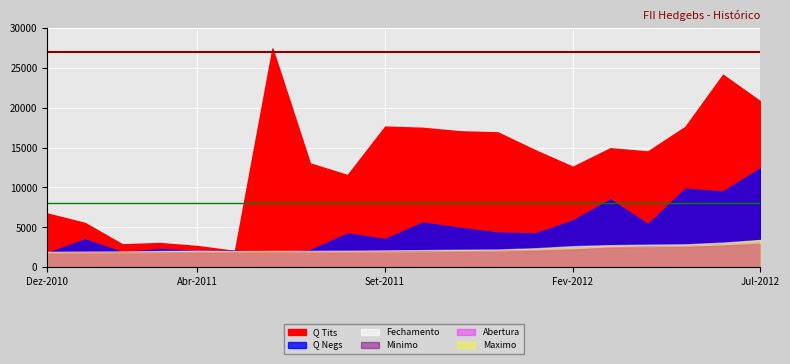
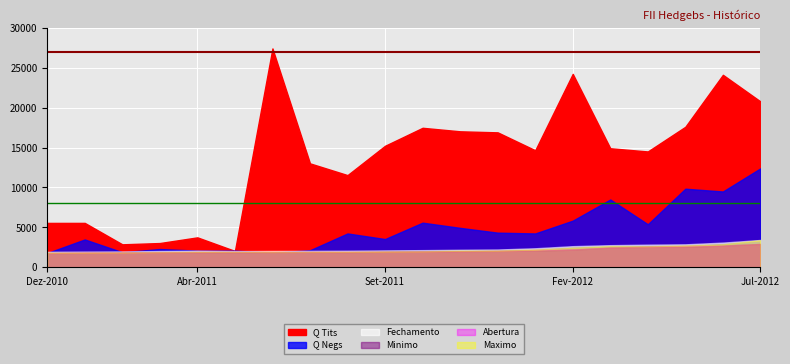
  {
    "Q Tits": {
-     "Dez-2010": 7000,
-     "Abr-2011": 3000,
-     "Set-2011": 18000,
-     "Fev-2012": 13000,
+     "Dez-2010": 6000,
+     "Abr-2011": 4000,
+     "Set-2011": 15000,
+     "Fev-2012": 24000,
      "Jul-2012": 21000
    },
    "Q Negs": {
      "Set-2011": 4000,
      "Fev-2012": 6000,
      "Jul-2012": 12000
    }
  }
